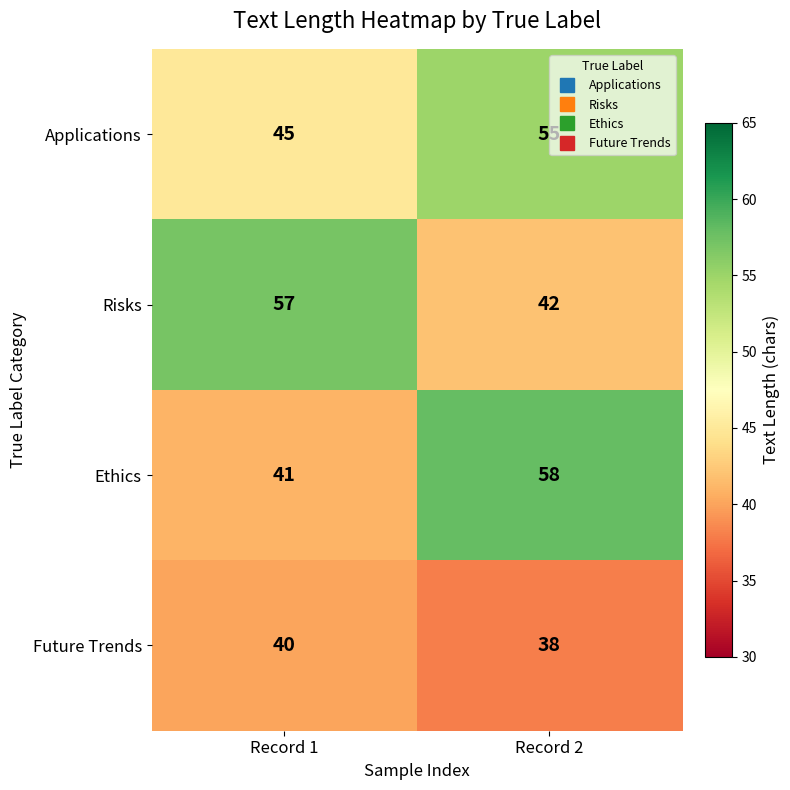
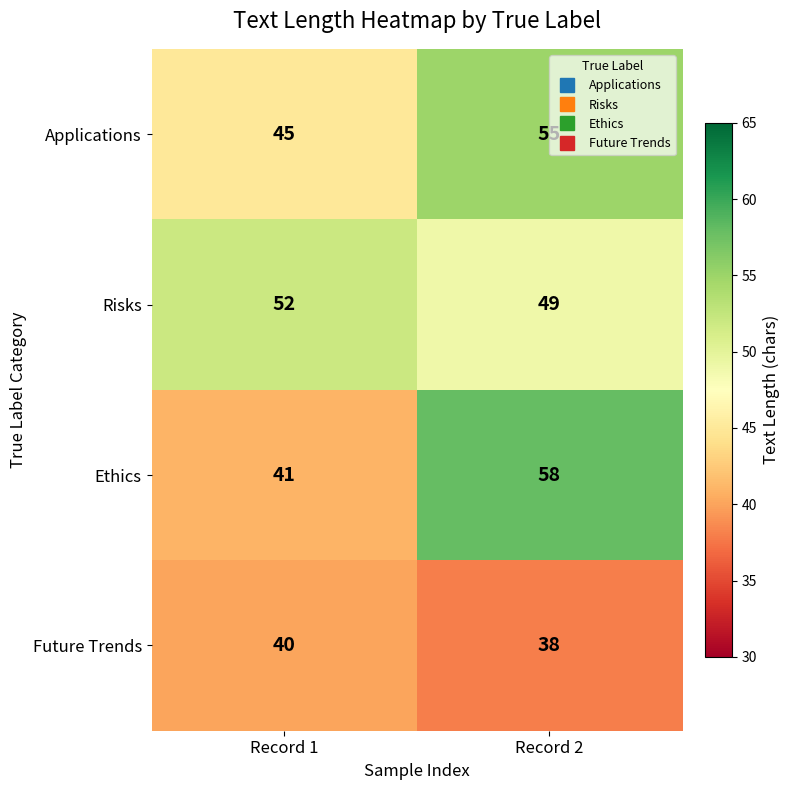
  {
    "Applications": {
      "Record 1": 45
    },
    "Risks": {
-     "Record 1": 57,
-     "Record 2": 42
+     "Record 1": 52,
+     "Record 2": 49
    },
    "Ethics": {
      "Record 1": 41,
      "Record 2": 58
    },
    "Future Trends": {
      "Record 1": 40,
      "Record 2": 38
    }
  }
